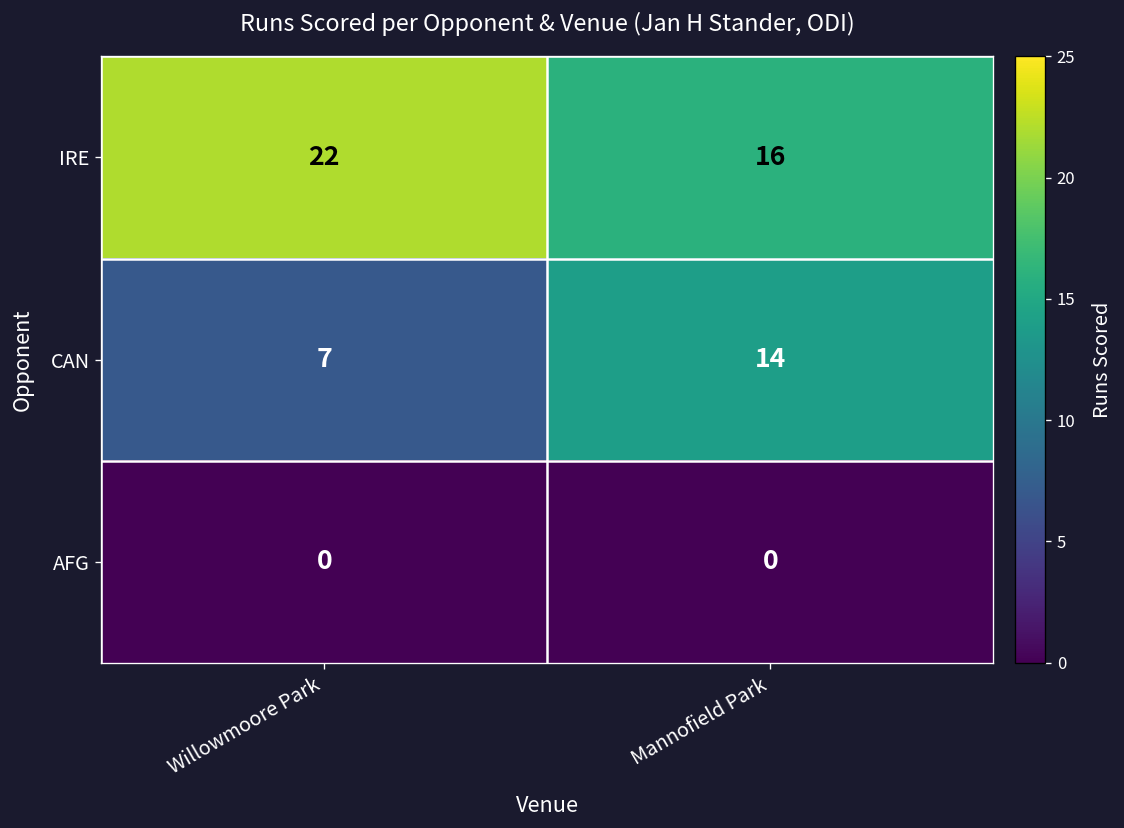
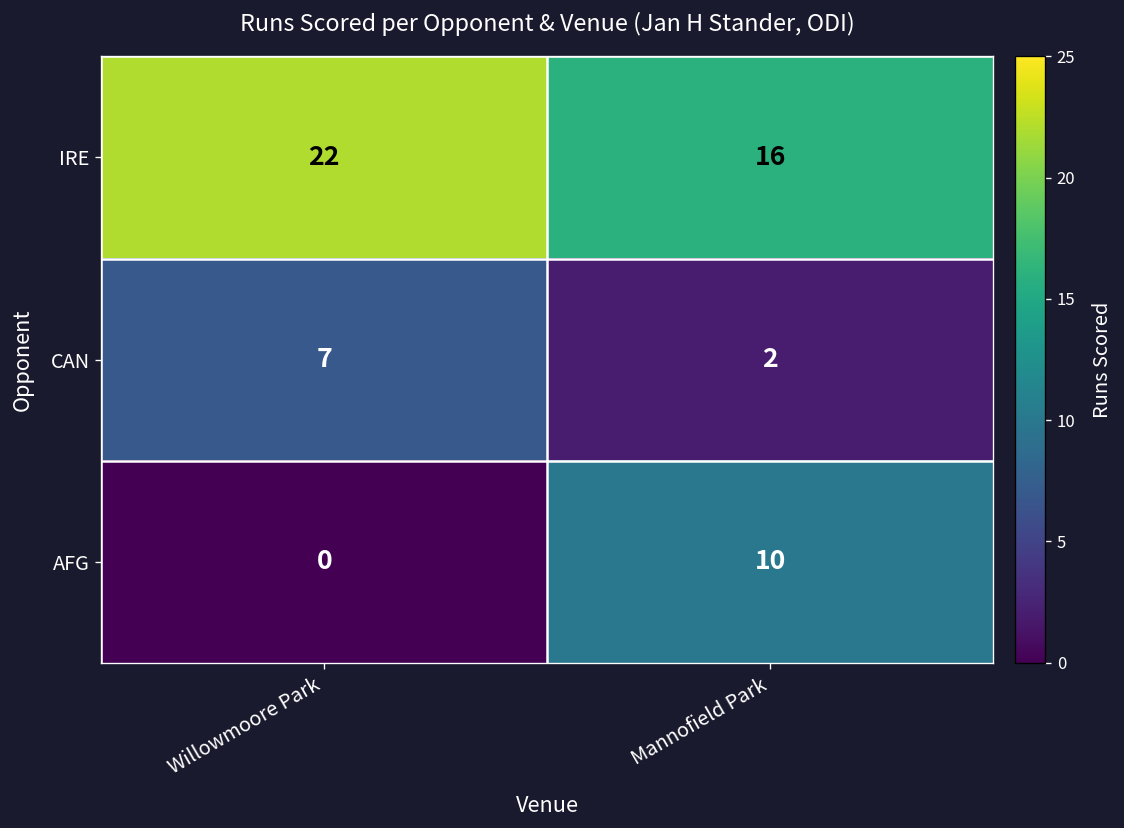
  {
    "IRE": {
      "Willowmoore Park": 22,
      "Mannofield Park": 16
    },
    "CAN": {
      "Willowmoore Park": 7,
-     "Mannofield Park": 14
+     "Mannofield Park": 2
    },
    "AFG": {
      "Willowmoore Park": 0,
-     "Mannofield Park": 0
+     "Mannofield Park": 10
    }
  }
